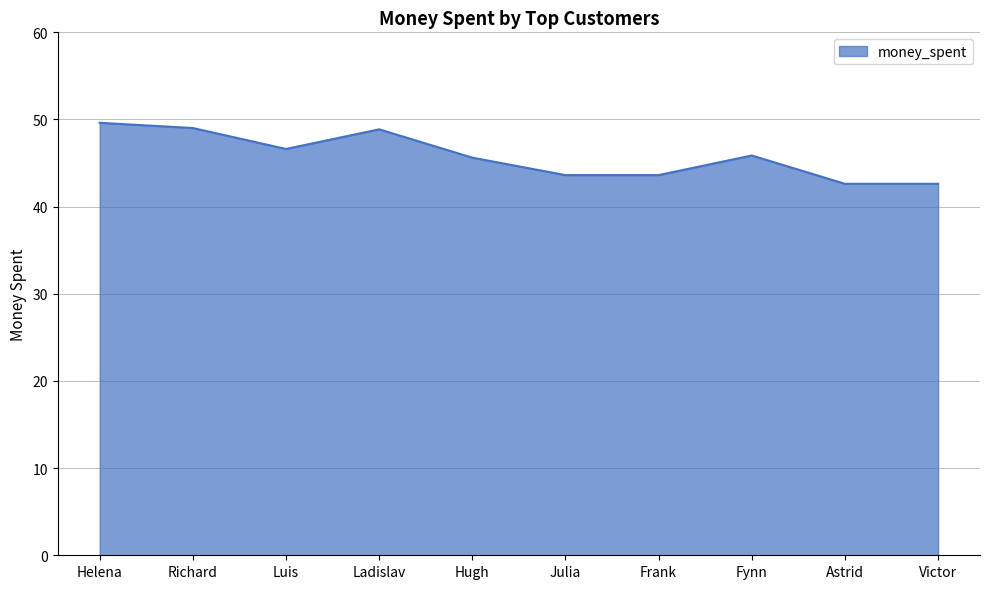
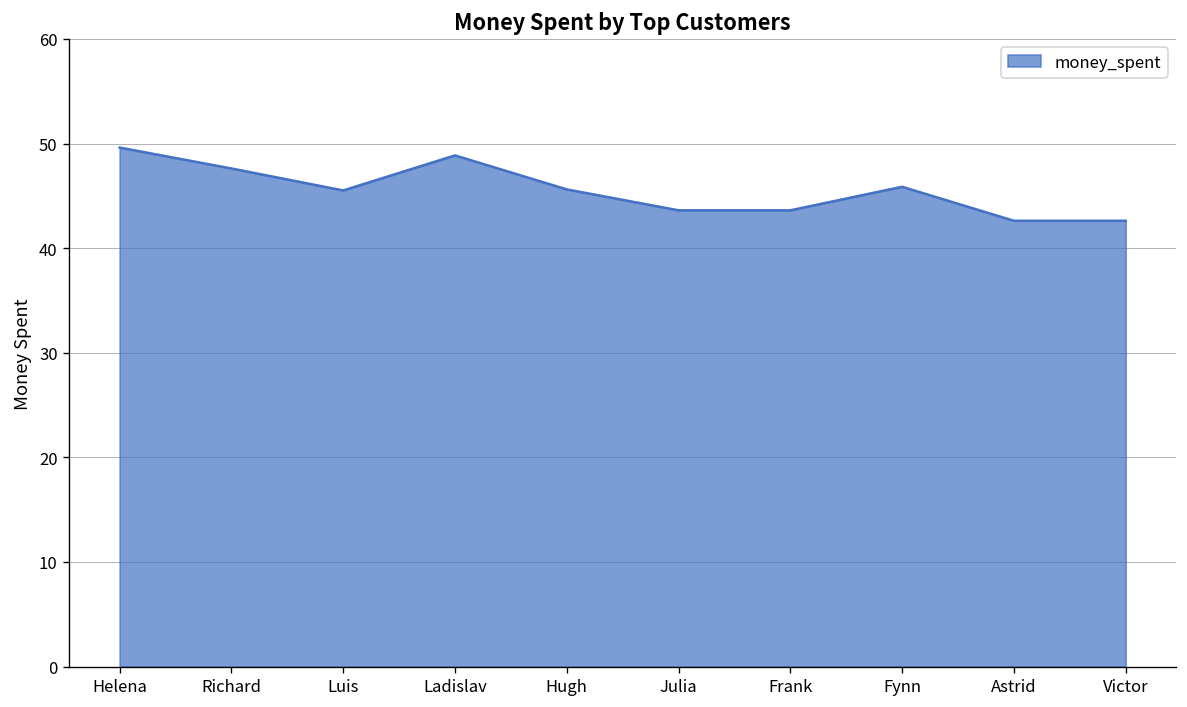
  {
    "Helena": 50,
-   "Richard": 49,
-   "Luis": 47,
+   "Richard": 48,
+   "Luis": 46,
    "Ladislav": 49,
    "Hugh": 46,
    "Julia": 44,
    "Frank": 44,
    "Fynn": 46,
    "Astrid": 43,
    "Victor": 43
  }
